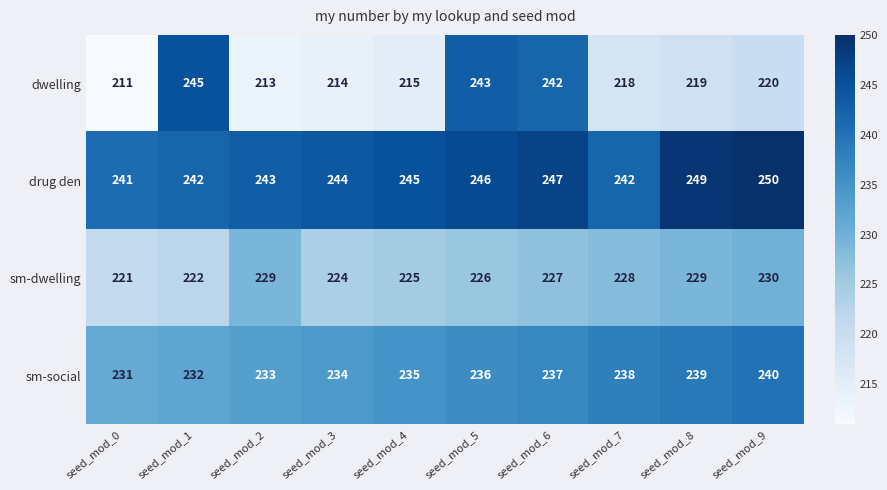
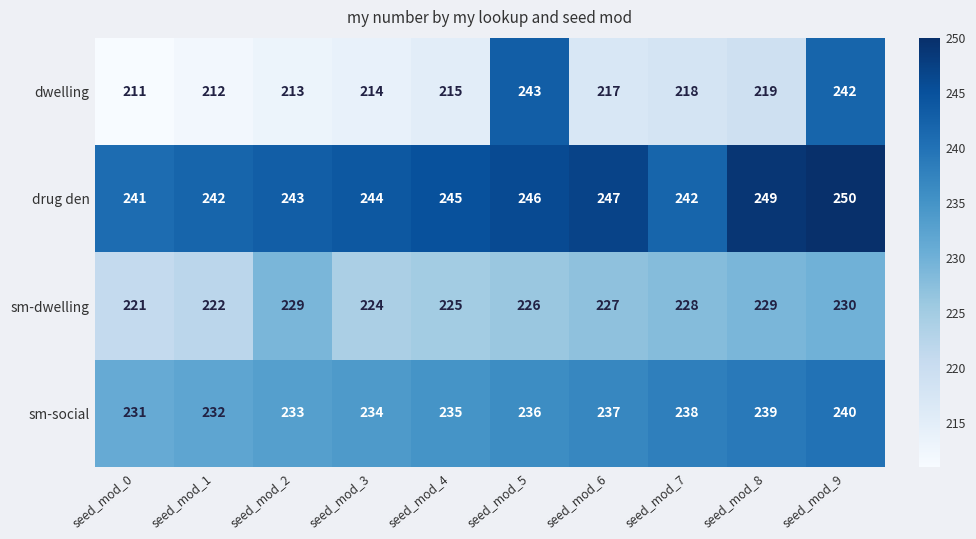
  {
    "dwelling": {
      "seed_mod_0": 211,
-     "seed_mod_1": 245,
+     "seed_mod_1": 212,
      "seed_mod_2": 213,
      "seed_mod_3": 214,
      "seed_mod_4": 215,
      "seed_mod_5": 243,
-     "seed_mod_6": 242,
+     "seed_mod_6": 217,
      "seed_mod_7": 218,
      "seed_mod_8": 219,
-     "seed_mod_9": 220
+     "seed_mod_9": 242
    },
    "drug den": {
      "seed_mod_0": 241,
      "seed_mod_1": 242,
      "seed_mod_2": 243,
      "seed_mod_3": 244,
      "seed_mod_4": 245,
      "seed_mod_5": 246,
      "seed_mod_6": 247,
      "seed_mod_7": 242,
      "seed_mod_8": 249,
      "seed_mod_9": 250
    },
    "sm-dwelling": {
      "seed_mod_0": 221,
      "seed_mod_1": 222,
      "seed_mod_2": 229,
      "seed_mod_3": 224,
      "seed_mod_4": 225,
      "seed_mod_5": 226,
      "seed_mod_6": 227,
      "seed_mod_7": 228,
      "seed_mod_8": 229,
      "seed_mod_9": 230
    },
    "sm-social": {
      "seed_mod_0": 231,
      "seed_mod_1": 232,
      "seed_mod_2": 233,
      "seed_mod_3": 234,
      "seed_mod_4": 235,
      "seed_mod_5": 236,
      "seed_mod_6": 237,
      "seed_mod_7": 238,
      "seed_mod_8": 239,
      "seed_mod_9": 240
    }
  }
